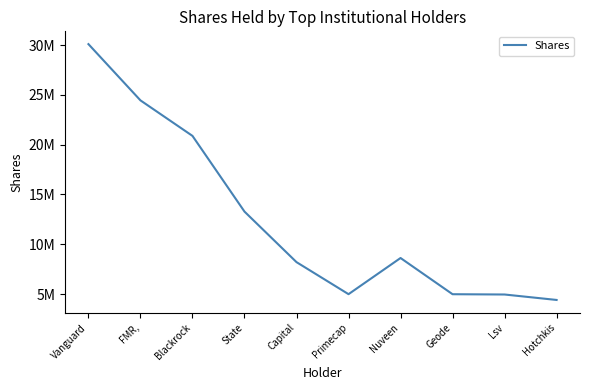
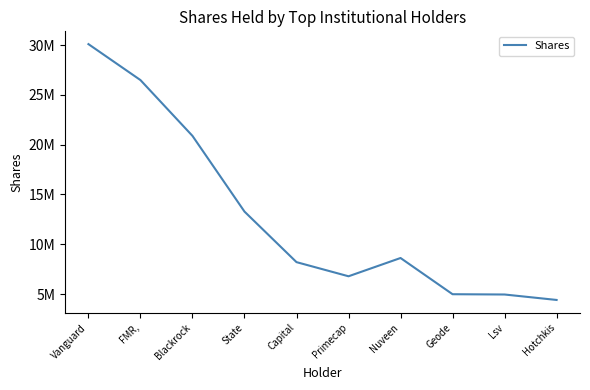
  {
    "Vanguard": 30000000,
-   "FMR,": 24000000,
+   "FMR,": 26000000,
    "Blackrock": 21000000,
    "State": 13000000,
    "Capital": 8000000,
-   "Primecap": 5000000,
+   "Primecap": 7000000,
    "Nuveen": 9000000,
    "Geode": 5000000,
    "Lsv": 5000000,
    "Hotchkis": 4000000
  }
